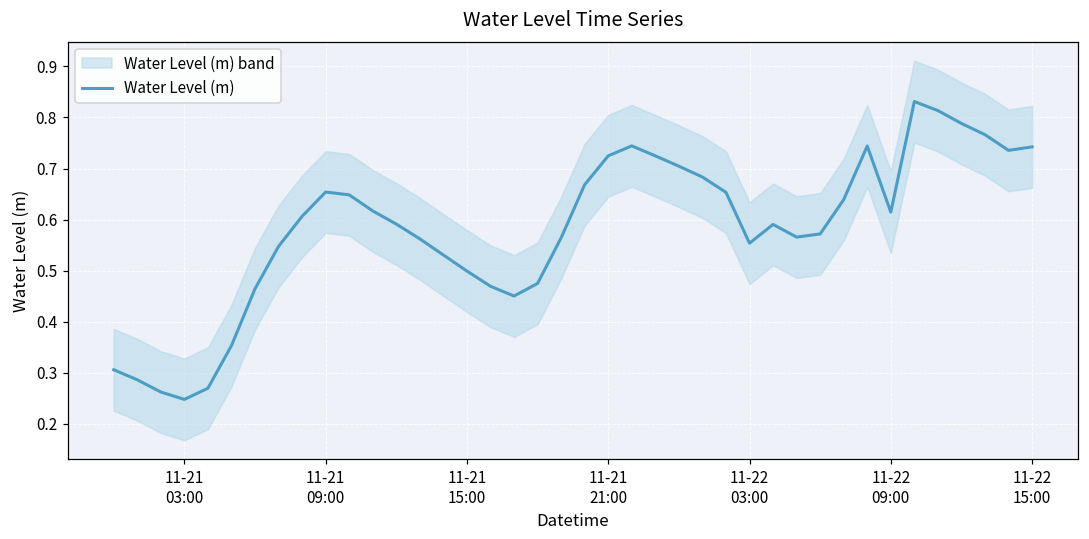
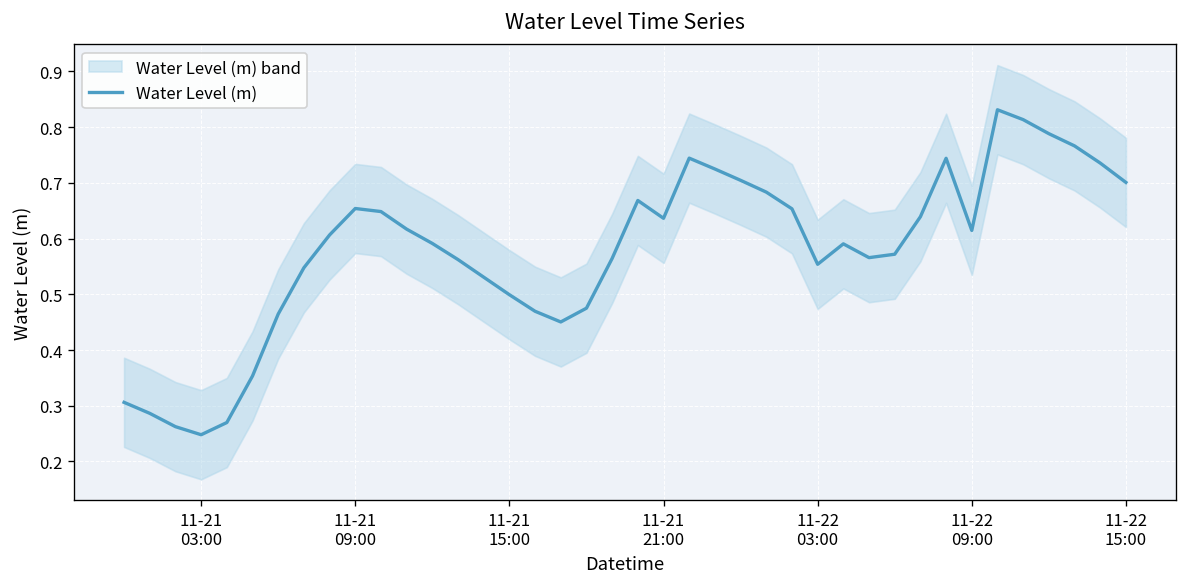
  {
    "Water Level (m)": {
      "11-21 03:00": 0.25,
      "11-21 09:00": 0.65,
      "11-21 15:00": 0.50,
-     "11-21 21:00": 0.72,
+     "11-21 21:00": 0.64,
      "11-22 03:00": 0.55,
      "11-22 09:00": 0.61,
-     "11-22 15:00": 0.74
+     "11-22 15:00": 0.70
    }
  }
